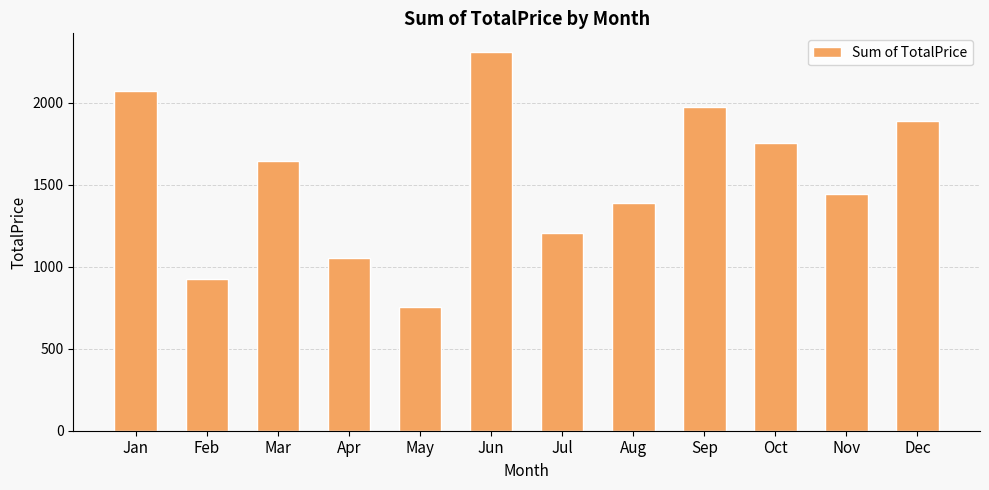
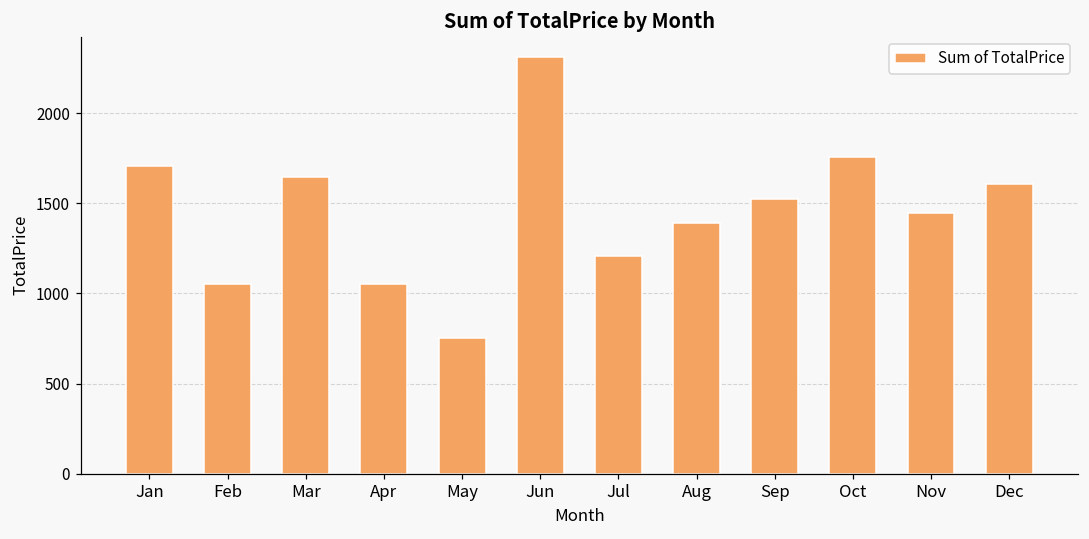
  {
-   "Jan": 2070,
-   "Feb": 930,
+   "Jan": 1710,
+   "Feb": 1050,
    "Mar": 1650,
    "Apr": 1050,
    "May": 760,
    "Jun": 2310,
    "Jul": 1210,
    "Aug": 1390,
-   "Sep": 1980,
+   "Sep": 1520,
    "Oct": 1760,
    "Nov": 1450,
-   "Dec": 1890
+   "Dec": 1610
  }
